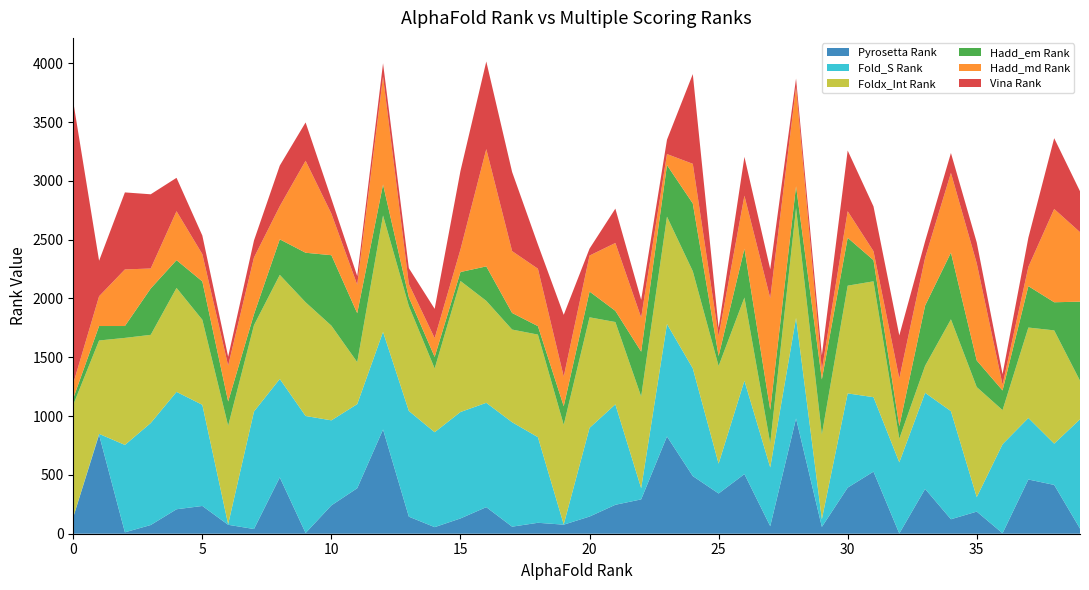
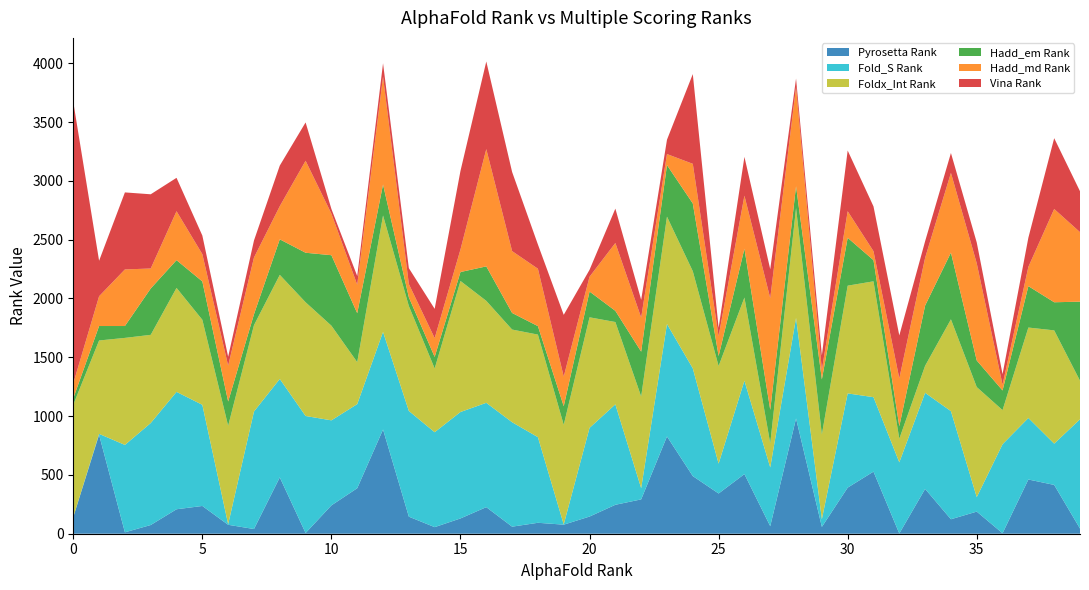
  {
    "Pyrosetta Rank": {
      "5": 240,
      "10": 240,
      "15": 130,
      "20": 150,
      "25": 340,
      "30": 390,
      "35": 190
    },
    "Fold_S Rank": {
      "5": 860,
      "10": 720,
      "15": 910,
      "20": 750,
      "25": 250,
      "30": 800,
      "35": 120
    },
    "Foldx_Int Rank": {
      "0": 960,
      "5": 720,
      "10": 810,
      "15": 1110,
      "20": 940,
      "25": 830,
      "30": 920,
      "35": 940
    },
    "Hadd_em Rank": {
      "0": 50,
      "5": 330,
      "10": 600,
      "15": 80,
      "20": 220,
      "25": 90,
      "30": 410,
      "35": 230
    },
    "Hadd_md Rank": {
      "0": 130,
      "5": 230,
      "10": 350,
      "15": 190,
-     "20": 310,
+     "20": 130,
      "25": 170,
      "30": 230,
      "35": 830
    },
    "Vina Rank": {
      "0": 2390,
      "5": 160,
-     "10": 130,
+     "10": 40,
      "15": 670,
      "20": 60,
      "25": 70,
      "30": 520,
      "35": 180
    }
  }
